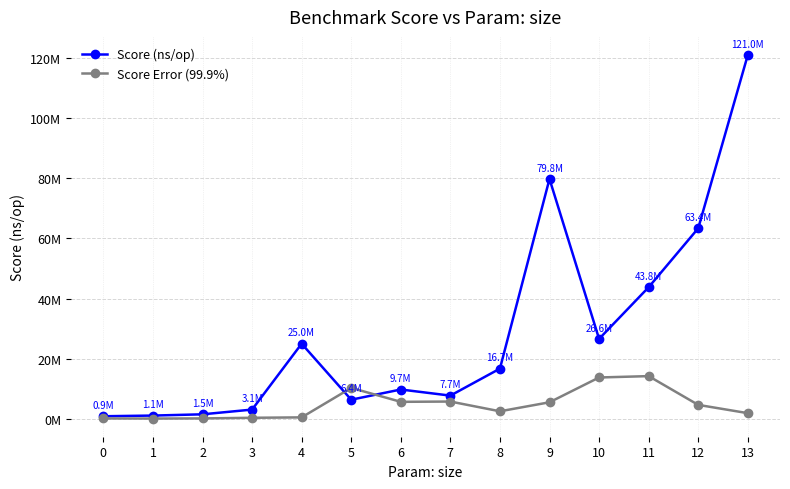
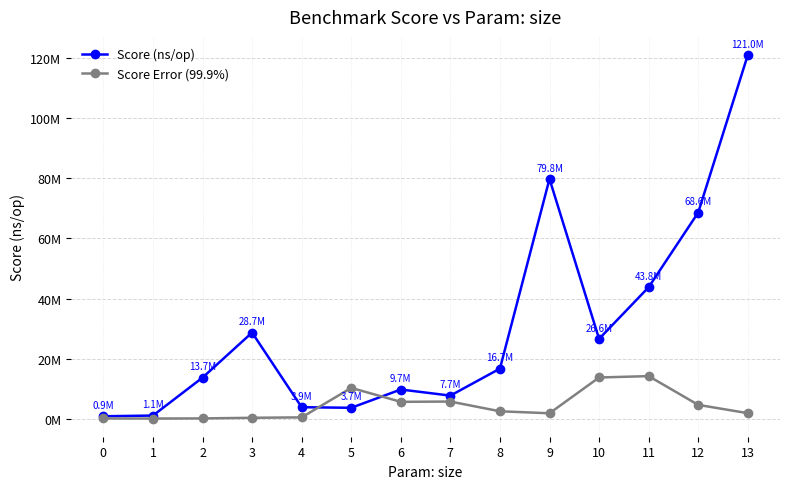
  {
    "Score (ns/op)": {
      "1": "1.1M",
-     "2": "1.5M",
-     "3": "3.1M",
-     "4": "25.0M",
-     "5": "6.4M",
+     "2": "13.7M",
+     "3": "28.7M",
+     "4": "3.9M",
+     "5": "3.7M",
      "6": "9.7M",
      "7": "7.7M",
      "8": "16.7M",
      "9": "79.8M",
      "10": "26.6M",
      "11": "43.8M",
-     "12": "63.4M",
+     "12": "68.6M",
      "13": "121.0M"
    },
    "Score Error (99.9%)": {
      "1": "0",
      "2": "0",
      "3": "0",
      "4": "0",
      "6": "6000000",
      "7": "6000000",
      "8": "2000000",
-     "9": "5000000",
+     "9": "2000000",
      "10": "14000000",
      "11": "14000000",
      "12": "5000000",
      "13": "2000000"
    }
  }
